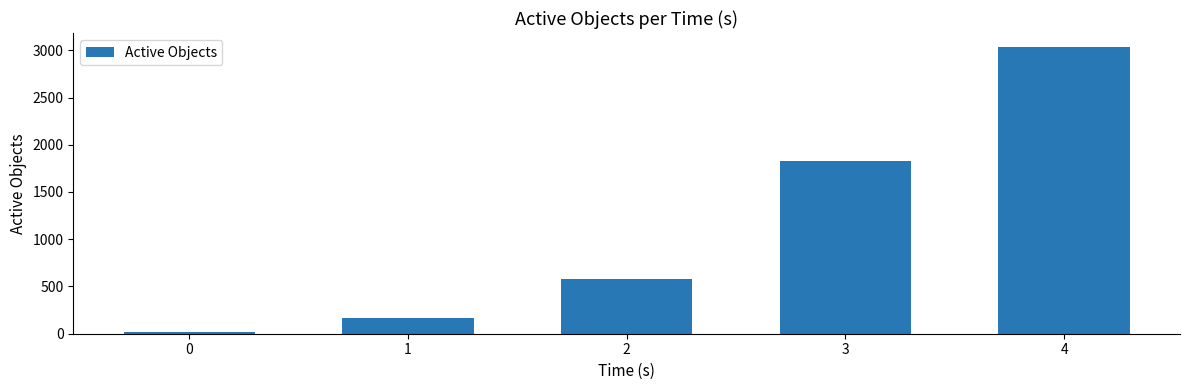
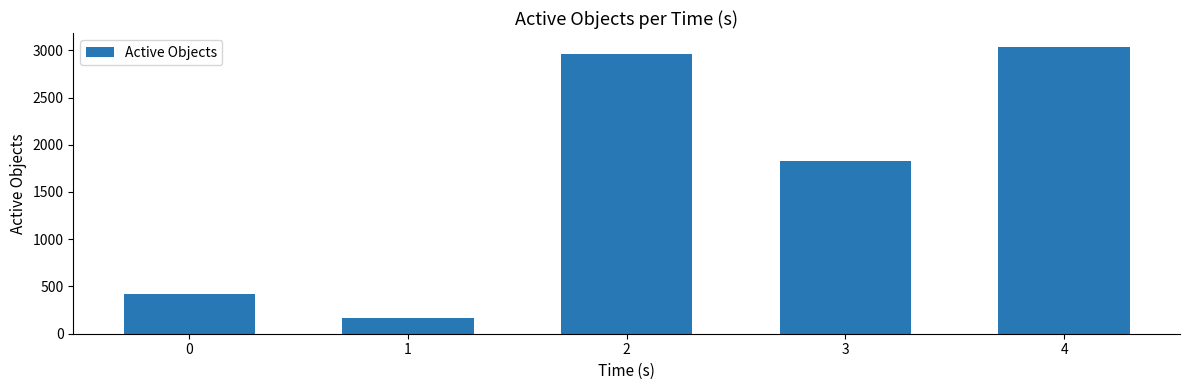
  {
-   "0": 0,
+   "0": 400,
    "1": 200,
-   "2": 600,
+   "2": 3000,
    "3": 1800,
    "4": 3000
  }
